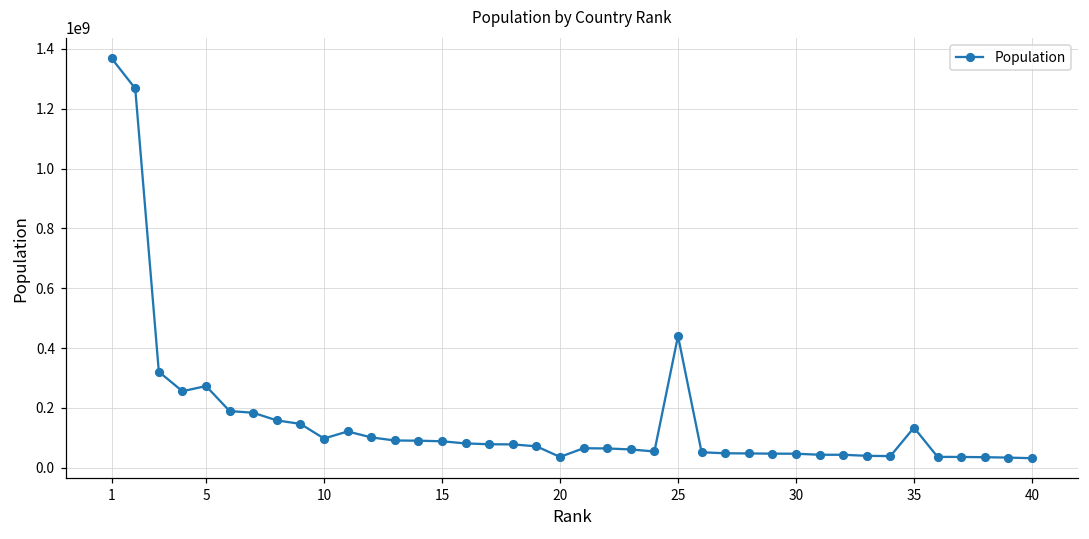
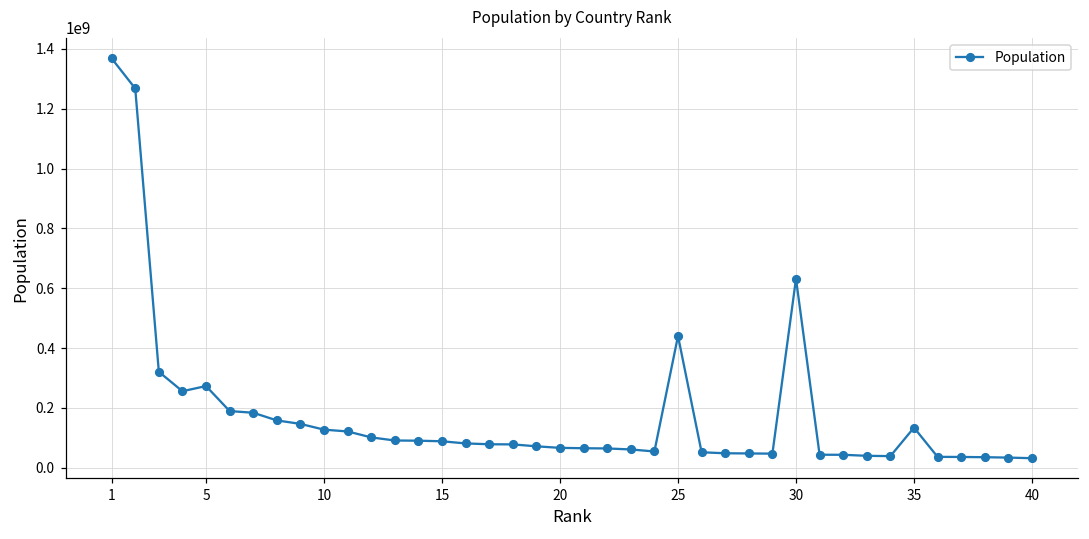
  {
    "1": 1370000000,
    "5": 270000000,
-   "10": 100000000,
+   "10": 130000000,
    "15": 90000000,
-   "20": 40000000,
+   "20": 70000000,
    "25": 440000000,
-   "30": 50000000,
+   "30": 630000000,
    "35": 130000000,
    "40": 30000000
  }
